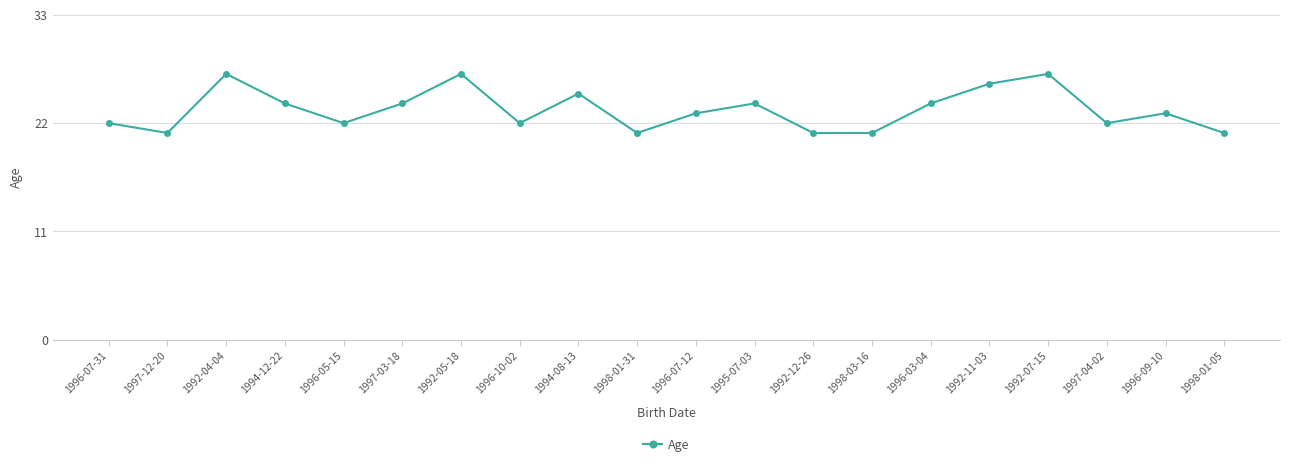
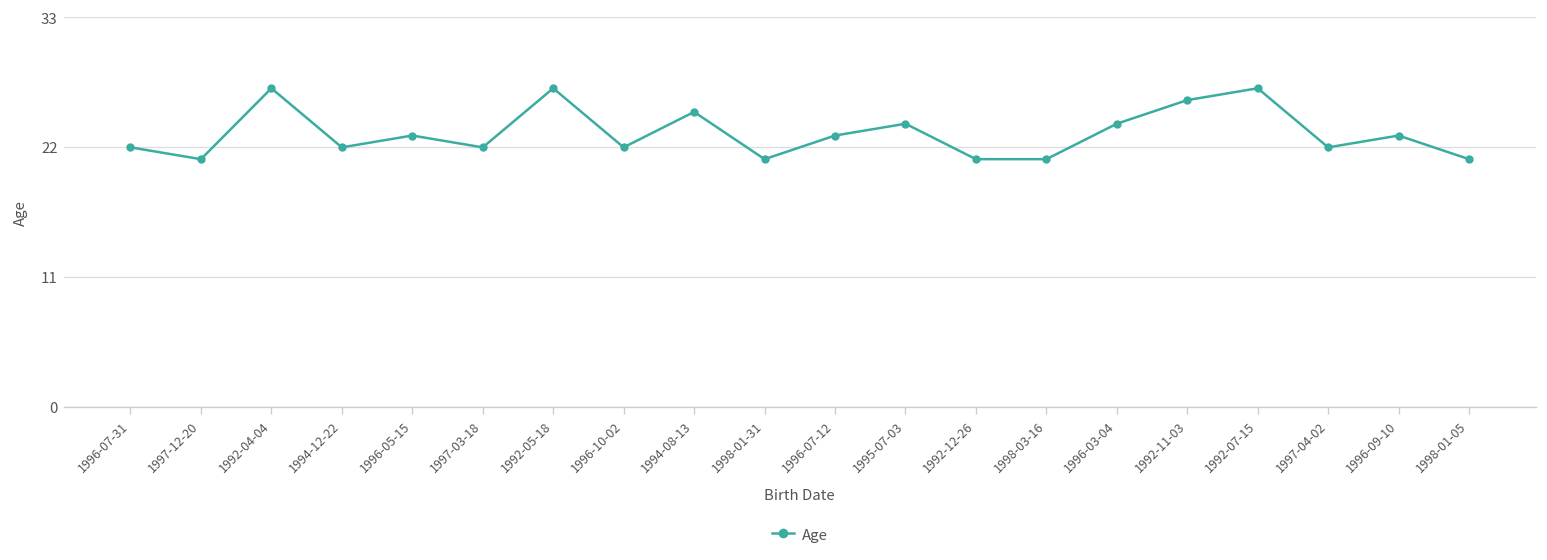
  {
    "1996-07-31": 22,
    "1997-12-20": 21,
    "1992-04-04": 27,
-   "1994-12-22": 24,
-   "1996-05-15": 22,
-   "1997-03-18": 24,
+   "1994-12-22": 22,
+   "1996-05-15": 23,
+   "1997-03-18": 22,
    "1992-05-18": 27,
    "1996-10-02": 22,
    "1994-08-13": 25,
    "1998-01-31": 21,
    "1996-07-12": 23,
    "1995-07-03": 24,
    "1992-12-26": 21,
    "1998-03-16": 21,
    "1996-03-04": 24,
    "1992-11-03": 26,
    "1992-07-15": 27,
    "1997-04-02": 22,
    "1996-09-10": 23,
    "1998-01-05": 21
  }
